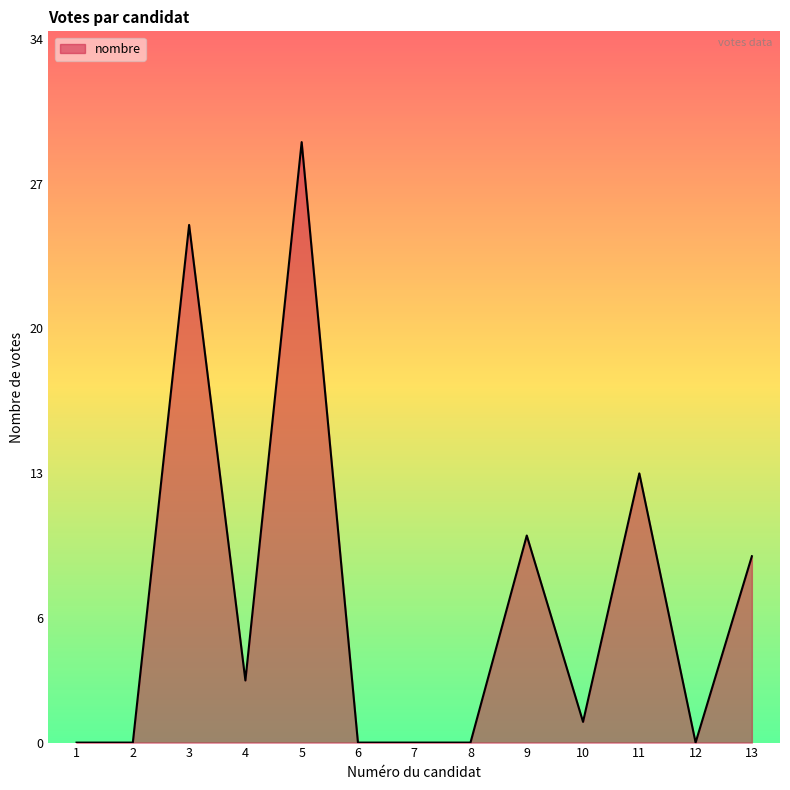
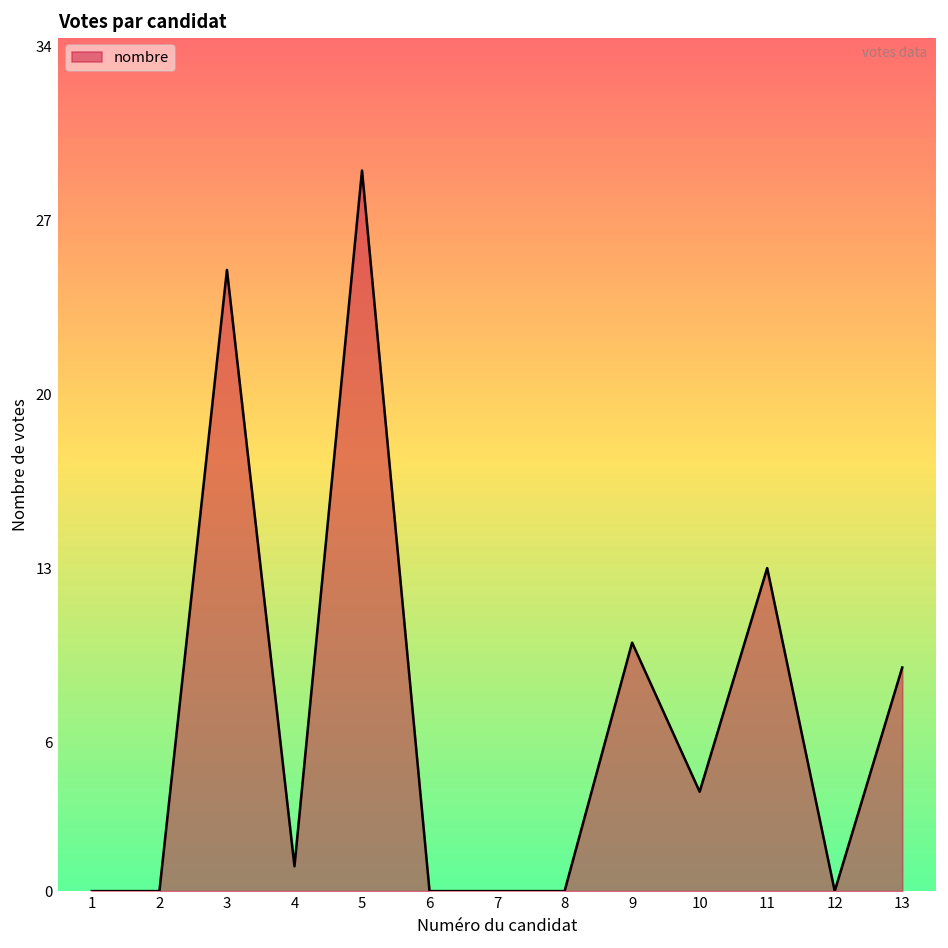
  {
    "1": 0,
    "2": 0,
    "3": 25,
-   "4": 3,
+   "4": 1,
    "5": 29,
    "6": 0,
    "7": 0,
    "8": 0,
    "9": 10,
-   "10": 1,
+   "10": 4,
    "11": 13,
    "12": 0,
    "13": 9
  }
